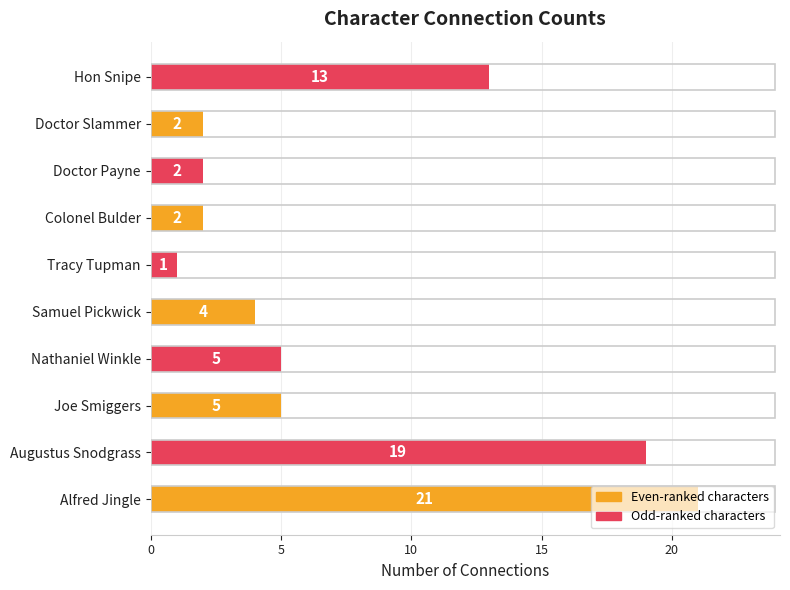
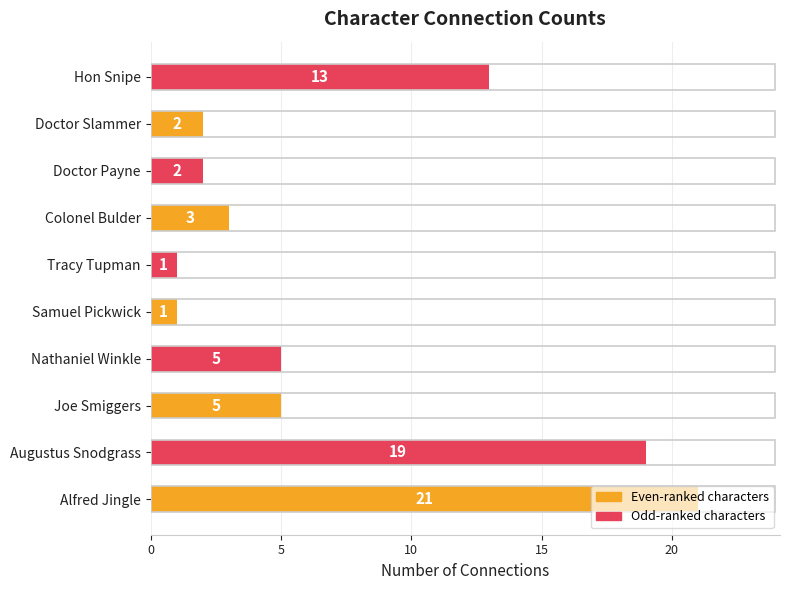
  {
    "Hon Snipe": 13,
    "Doctor Slammer": 2,
    "Doctor Payne": 2,
-   "Colonel Bulder": 2,
+   "Colonel Bulder": 3,
    "Tracy Tupman": 1,
-   "Samuel Pickwick": 4,
+   "Samuel Pickwick": 1,
    "Nathaniel Winkle": 5,
    "Joe Smiggers": 5,
    "Augustus Snodgrass": 19
  }
